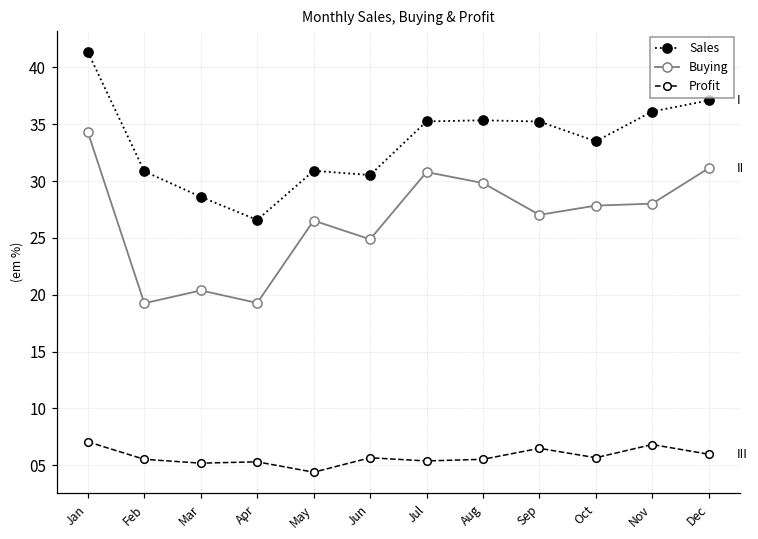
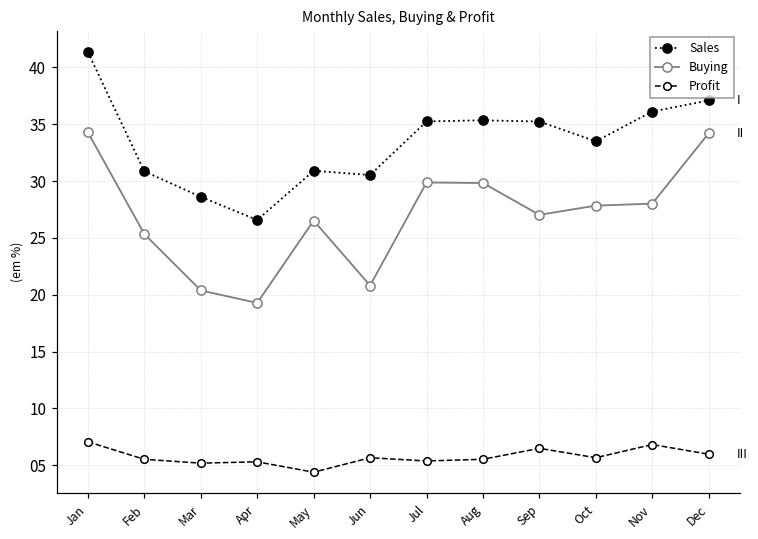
  {
    "Buying": {
      "Jan": 34.3,
-     "Feb": 19.2,
+     "Feb": 25.3,
      "Mar": 20.4,
      "Apr": 19.3,
      "May": 26.5,
-     "Jun": 24.9,
-     "Jul": 30.8,
+     "Jun": 20.8,
+     "Jul": 29.9,
      "Aug": 29.8,
      "Sep": 27.0,
      "Oct": 27.8,
      "Nov": 28.0,
-     "Dec": 31.1
+     "Dec": 34.2
    }
  }
